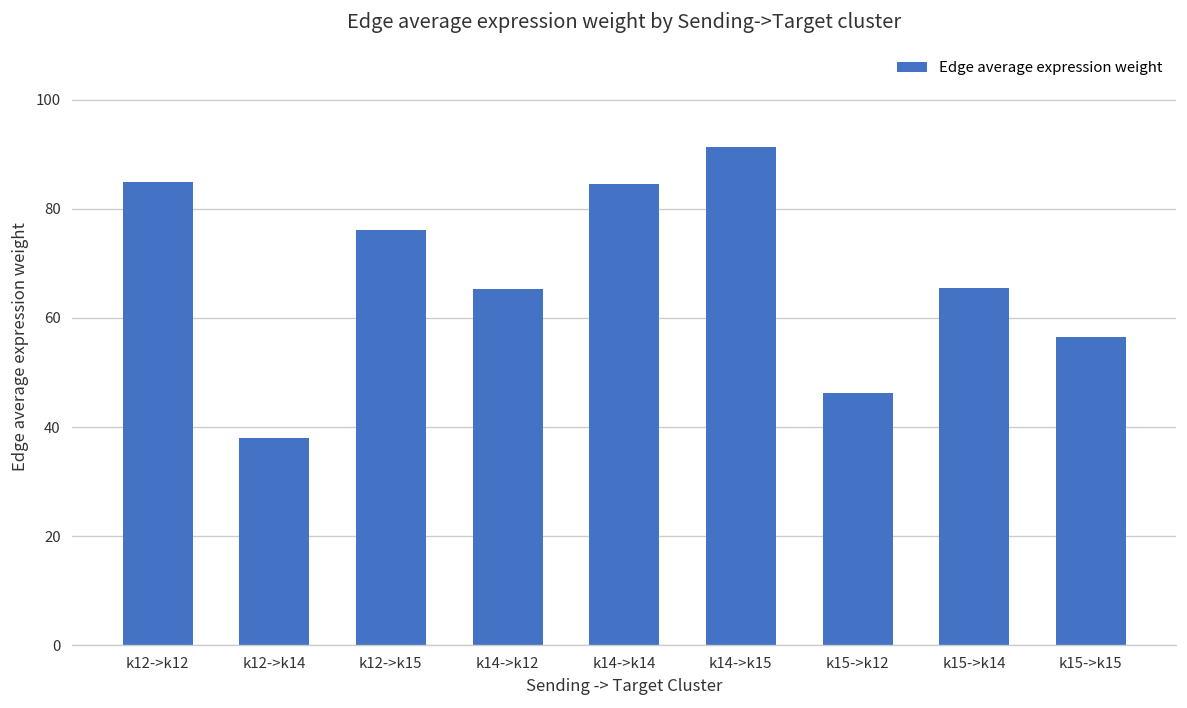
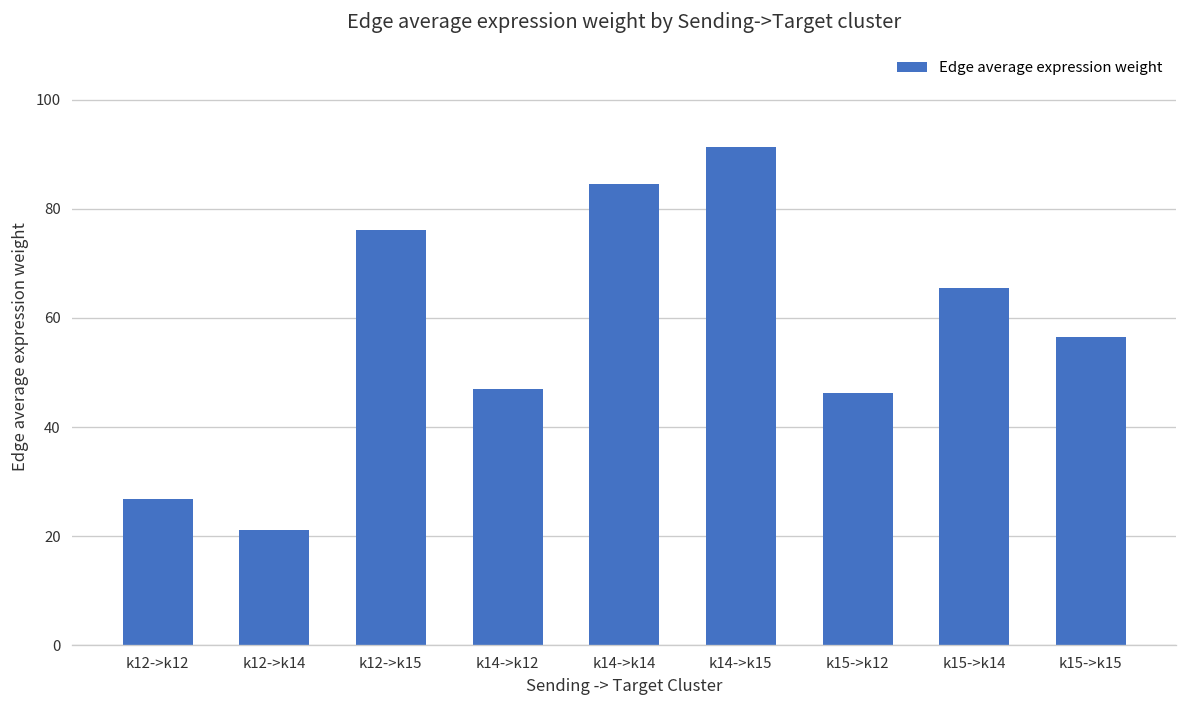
  {
-   "k12->k12": 85,
-   "k12->k14": 38,
+   "k12->k12": 27,
+   "k12->k14": 21,
    "k12->k15": 76,
-   "k14->k12": 65,
+   "k14->k12": 47,
    "k14->k14": 85,
    "k14->k15": 91,
    "k15->k12": 46,
    "k15->k14": 65,
    "k15->k15": 56
  }
